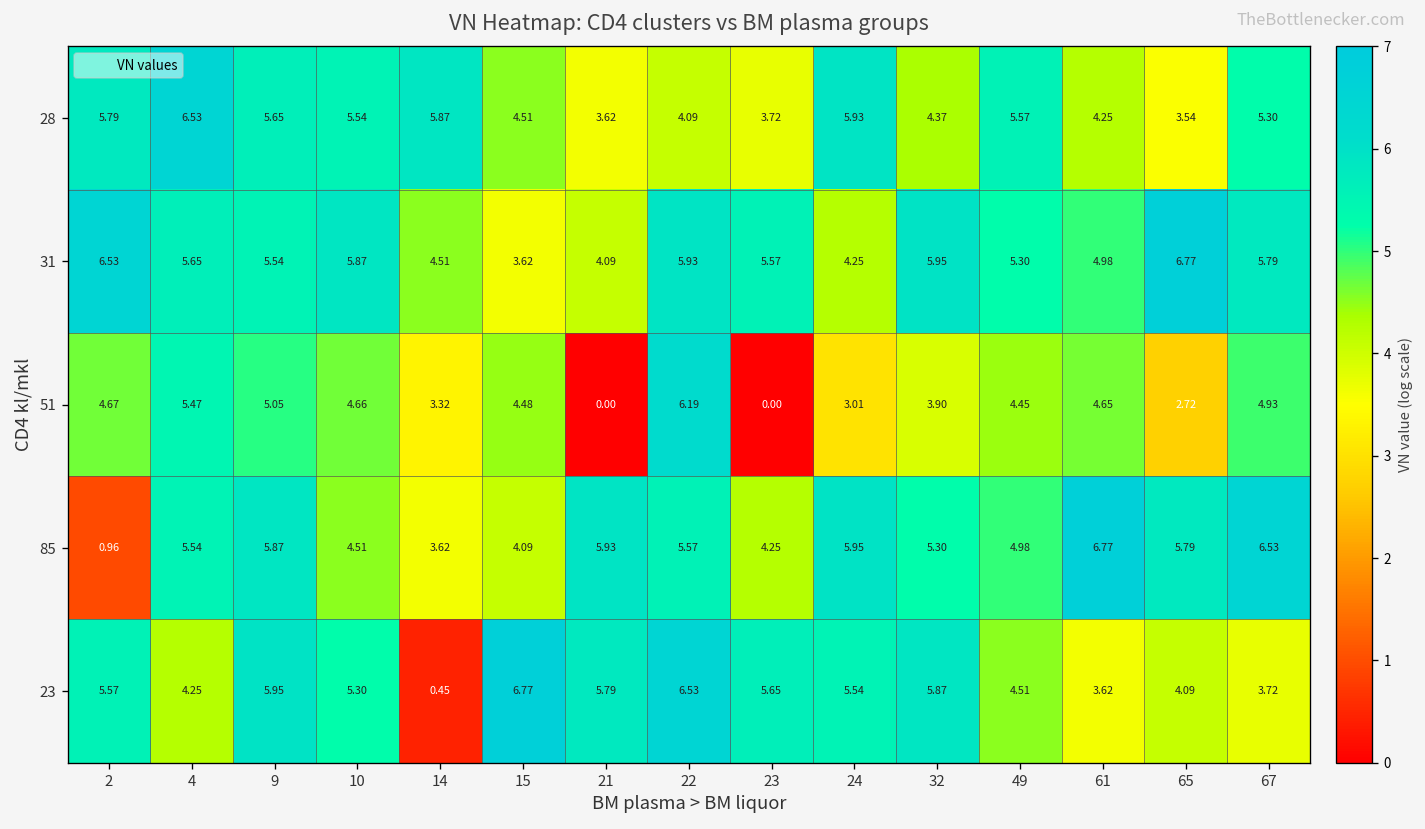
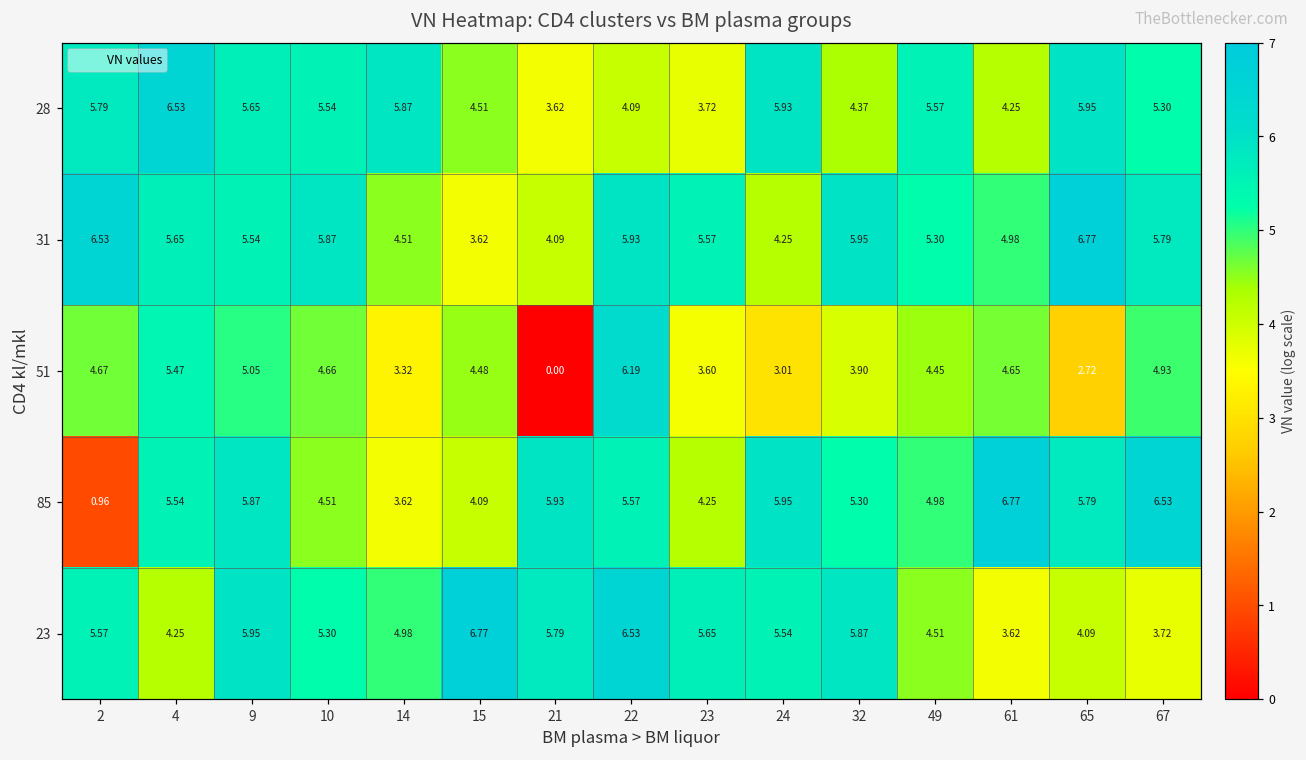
  {
    "28": {
      "2": 5.79,
      "4": 6.53,
      "9": 5.65,
      "10": 5.54,
      "14": 5.87,
      "15": 4.51,
      "21": 3.62,
      "22": 4.09,
      "23": 3.72,
      "24": 5.93,
      "32": 4.37,
      "49": 5.57,
      "61": 4.25,
-     "65": 3.54,
+     "65": 5.95,
      "67": 5.30
    },
    "31": {
      "2": 6.53,
      "4": 5.65,
      "9": 5.54,
      "10": 5.87,
      "14": 4.51,
      "15": 3.62,
      "21": 4.09,
      "22": 5.93,
      "23": 5.57,
      "24": 4.25,
      "32": 5.95,
      "49": 5.30,
      "61": 4.98,
      "65": 6.77,
      "67": 5.79
    },
    "51": {
      "2": 4.67,
      "4": 5.47,
      "9": 5.05,
      "10": 4.66,
      "14": 3.32,
      "15": 4.48,
      "21": 0.00,
      "22": 6.19,
-     "23": 0.00,
+     "23": 3.60,
      "24": 3.01,
      "32": 3.90,
      "49": 4.45,
      "61": 4.65,
      "65": 2.72,
      "67": 4.93
    },
    "85": {
      "2": 0.96,
      "4": 5.54,
      "9": 5.87,
      "10": 4.51,
      "14": 3.62,
      "15": 4.09,
      "21": 5.93,
      "22": 5.57,
      "23": 4.25,
      "24": 5.95,
      "32": 5.30,
      "49": 4.98,
      "61": 6.77,
      "65": 5.79,
      "67": 6.53
    },
    "23": {
      "2": 5.57,
      "4": 4.25,
      "9": 5.95,
      "10": 5.30,
-     "14": 0.45,
+     "14": 4.98,
      "15": 6.77,
      "21": 5.79,
      "22": 6.53,
      "23": 5.65,
      "24": 5.54,
      "32": 5.87,
      "49": 4.51,
      "61": 3.62,
      "65": 4.09,
      "67": 3.72
    }
  }
